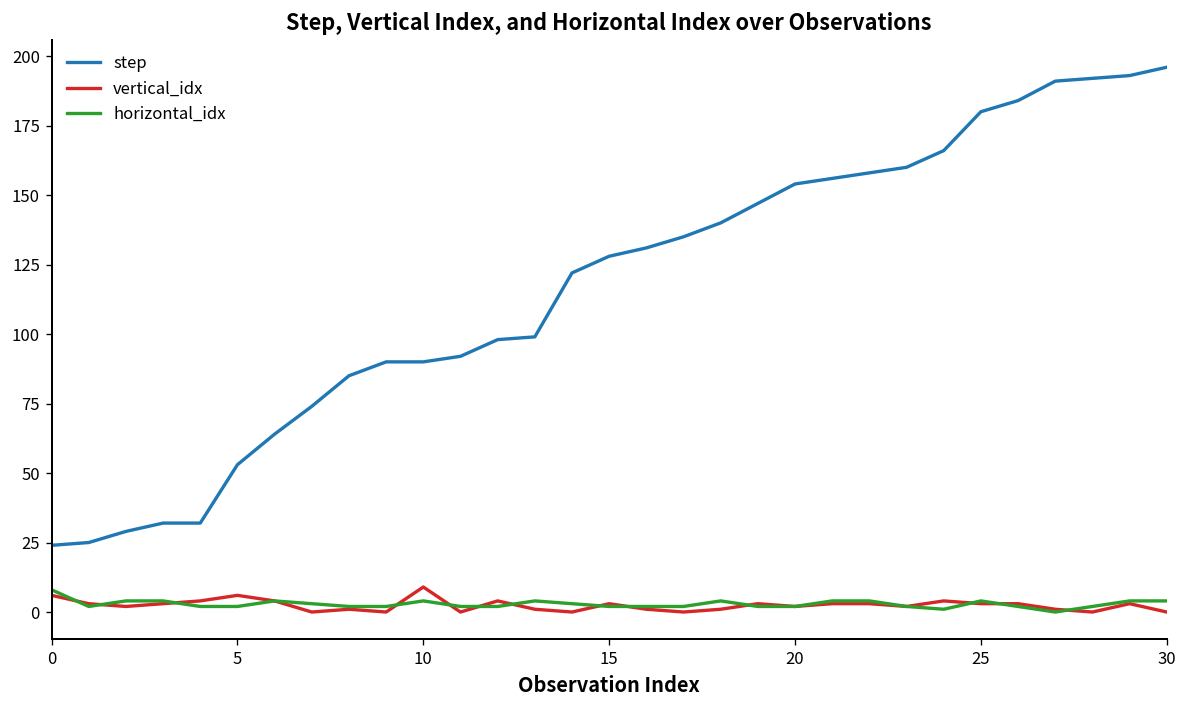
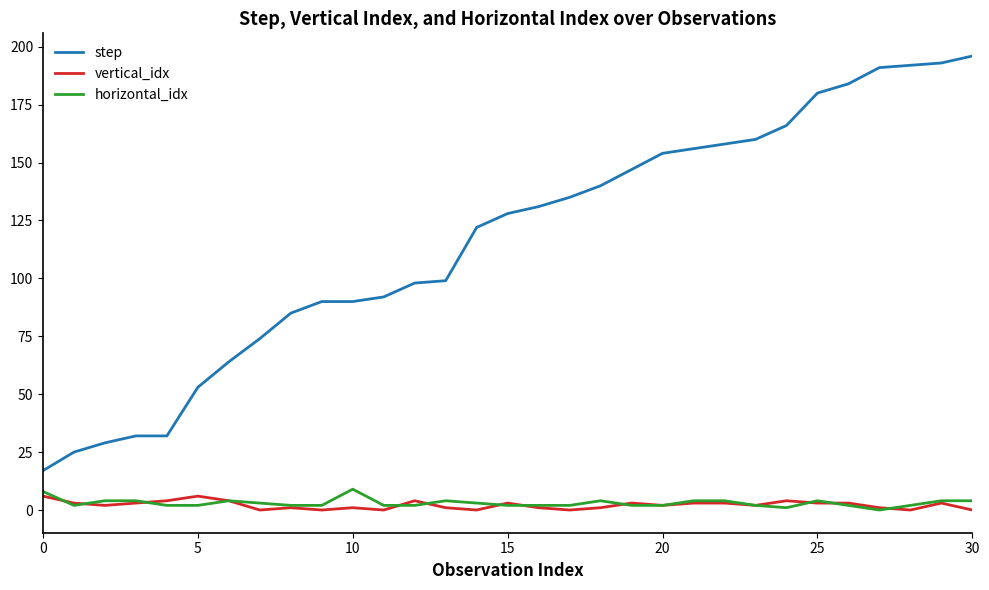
  {
    "step": {
-     "0": 24,
+     "0": 17,
      "5": 53,
      "10": 90,
      "15": 128,
      "20": 154,
      "25": 180,
      "30": 196
    },
    "vertical_idx": {
      "0": 6,
      "5": 6,
-     "10": 9,
+     "10": 1,
      "30": 0
    },
    "horizontal_idx": {
      "0": 8,
      "5": 2,
-     "10": 4,
+     "10": 9,
      "30": 4
    }
  }
